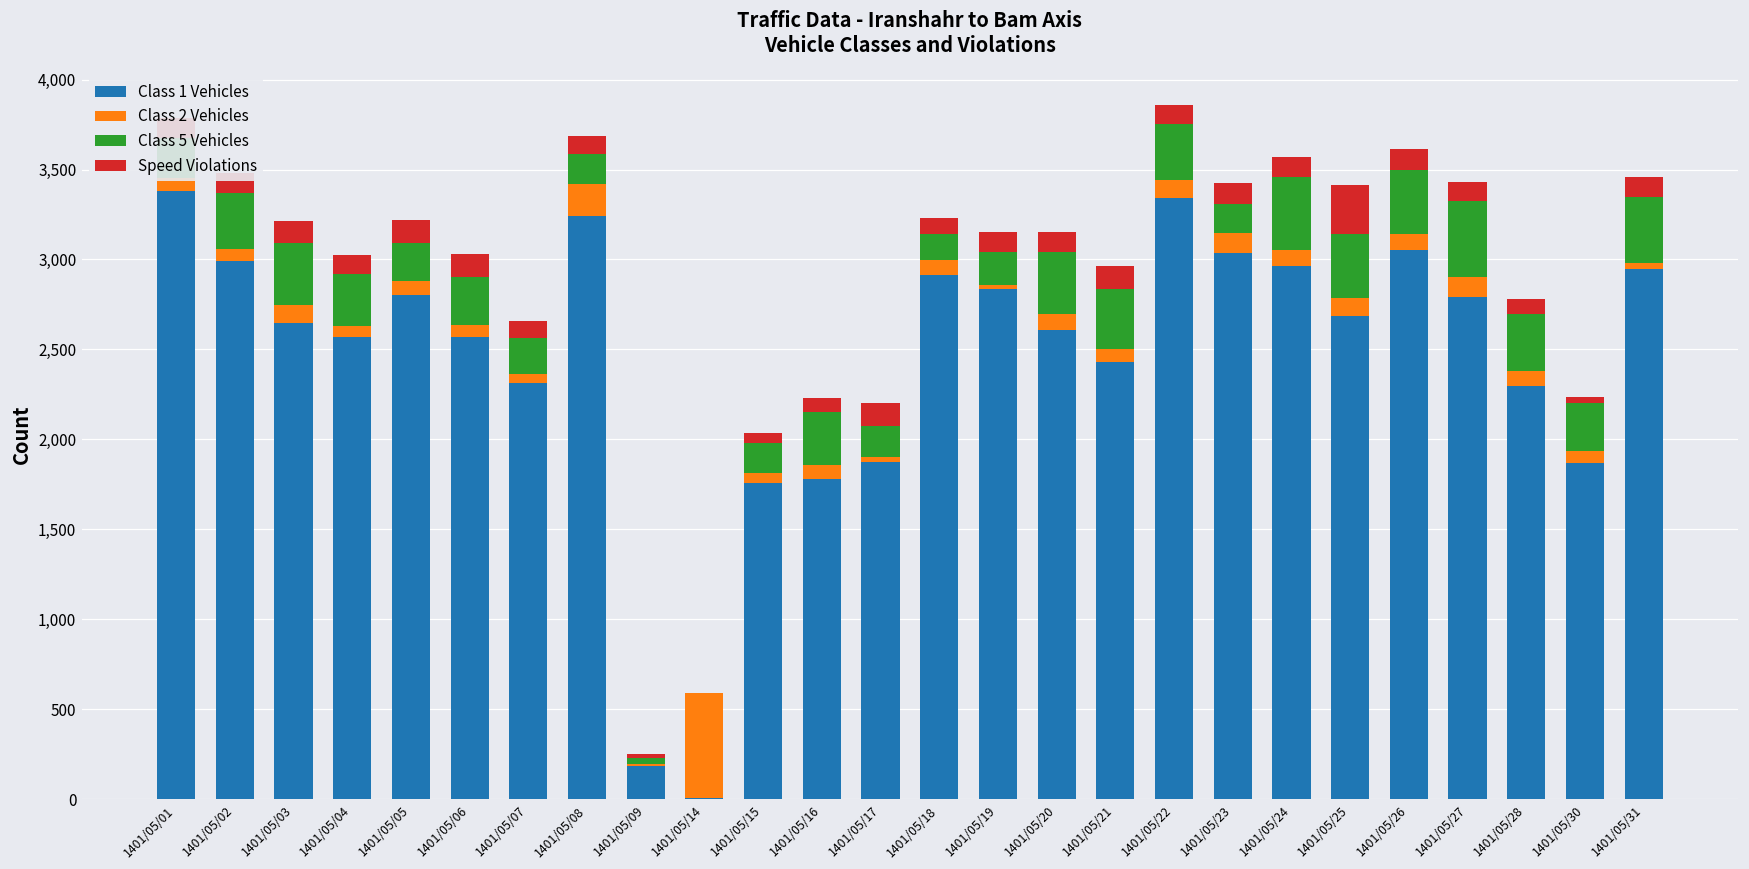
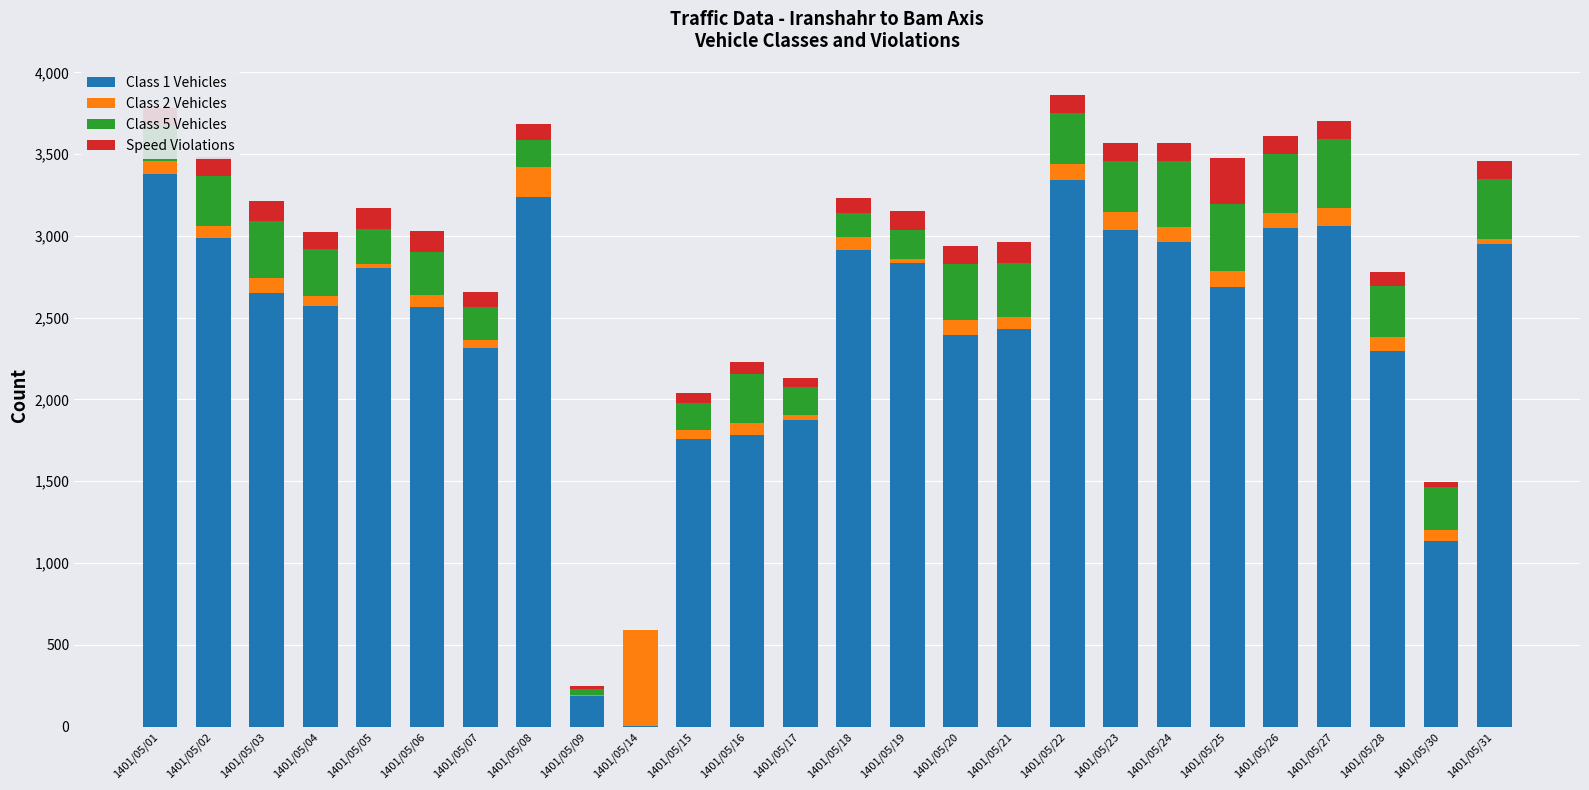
  {
    "Class 1 Vehicles": {
      "1401/05/01": "3,380",
      "1401/05/02": "2,990",
      "1401/05/03": "2,650",
      "1401/05/04": "2,570",
      "1401/05/05": "2,800",
      "1401/05/06": "2,570",
      "1401/05/07": "2,310",
      "1401/05/08": "3,240",
      "1401/05/09": "190",
      "1401/05/15": "1,760",
      "1401/05/16": "1,780",
      "1401/05/17": "1,870",
      "1401/05/18": "2,910",
      "1401/05/19": "2,830",
-     "1401/05/20": "2,610",
+     "1401/05/20": "2,400",
      "1401/05/21": "2,430",
      "1401/05/22": "3,340",
      "1401/05/23": "3,030",
      "1401/05/24": "2,960",
      "1401/05/25": "2,690",
      "1401/05/26": "3,050",
-     "1401/05/27": "2,790",
+     "1401/05/27": "3,060",
      "1401/05/28": "2,300",
-     "1401/05/30": "1,870",
+     "1401/05/30": "1,130",
      "1401/05/31": "2,950"
    },
    "Class 2 Vehicles": {
      "1401/05/01": "70",
      "1401/05/02": "70",
      "1401/05/03": "100",
      "1401/05/04": "60",
-     "1401/05/05": "80",
+     "1401/05/05": "30",
      "1401/05/06": "70",
      "1401/05/07": "50",
      "1401/05/08": "180",
      "1401/05/14": "580",
      "1401/05/15": "60",
      "1401/05/16": "80",
      "1401/05/17": "30",
      "1401/05/18": "80",
      "1401/05/19": "30",
      "1401/05/20": "90",
      "1401/05/21": "70",
      "1401/05/22": "100",
      "1401/05/23": "110",
      "1401/05/24": "90",
      "1401/05/25": "100",
      "1401/05/26": "90",
      "1401/05/27": "110",
      "1401/05/28": "90",
      "1401/05/30": "70",
      "1401/05/31": "30"
    },
    "Class 5 Vehicles": {
      "1401/05/02": "310",
      "1401/05/03": "340",
      "1401/05/04": "290",
      "1401/05/05": "220",
      "1401/05/06": "260",
      "1401/05/07": "200",
      "1401/05/08": "160",
      "1401/05/09": "40",
      "1401/05/14": "0",
      "1401/05/15": "170",
      "1401/05/16": "300",
      "1401/05/17": "170",
      "1401/05/18": "150",
      "1401/05/19": "180",
      "1401/05/20": "340",
      "1401/05/21": "330",
      "1401/05/22": "310",
-     "1401/05/23": "160",
+     "1401/05/23": "310",
      "1401/05/24": "410",
-     "1401/05/25": "360",
+     "1401/05/25": "410",
      "1401/05/26": "360",
      "1401/05/27": "420",
      "1401/05/28": "320",
      "1401/05/30": "270",
      "1401/05/31": "370"
    },
    "Speed Violations": {
      "1401/05/03": "130",
      "1401/05/04": "110",
      "1401/05/05": "130",
      "1401/05/06": "130",
      "1401/05/07": "90",
      "1401/05/08": "100",
      "1401/05/09": "20",
      "1401/05/14": "0",
      "1401/05/15": "60",
      "1401/05/16": "70",
-     "1401/05/17": "130",
+     "1401/05/17": "60",
      "1401/05/18": "90",
      "1401/05/19": "110",
      "1401/05/20": "110",
      "1401/05/21": "130",
      "1401/05/22": "110",
      "1401/05/23": "110",
      "1401/05/24": "110",
      "1401/05/25": "280",
      "1401/05/26": "110",
      "1401/05/27": "110",
      "1401/05/28": "80",
      "1401/05/30": "30",
      "1401/05/31": "110"
    }
  }
